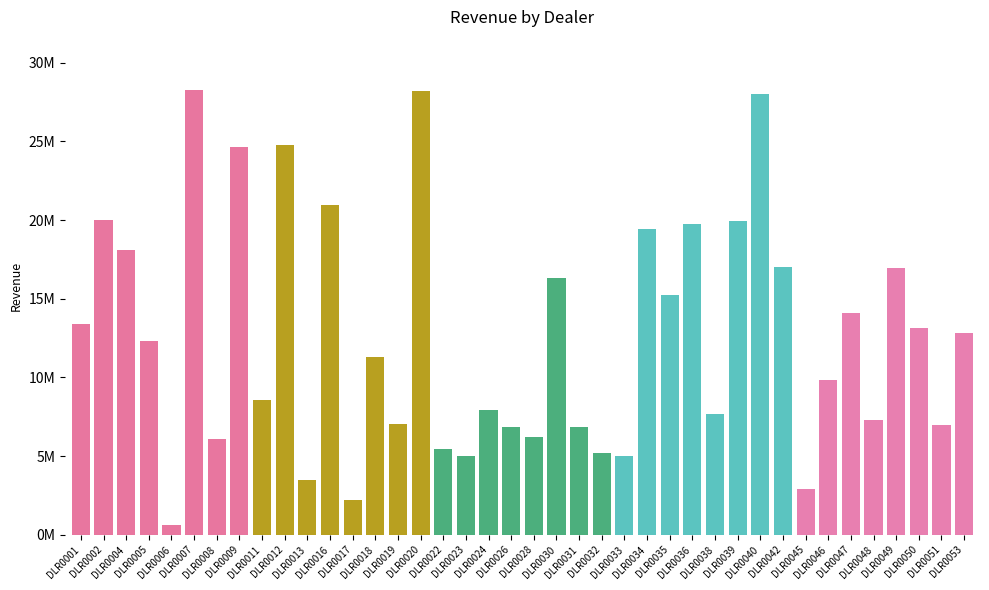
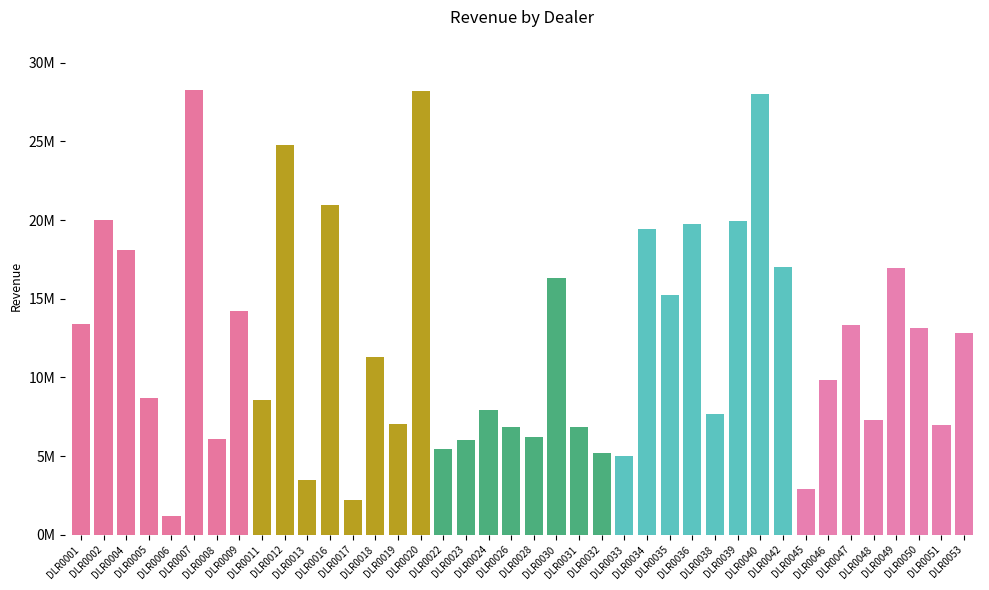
  {
    "DLR0001": 13400000,
    "DLR0002": 20000000,
    "DLR0004": 18100000,
-   "DLR0005": 12300000,
-   "DLR0006": 600000,
+   "DLR0005": 8700000,
+   "DLR0006": 1200000,
    "DLR0007": 28300000,
    "DLR0008": 6100000,
-   "DLR0009": 24700000,
+   "DLR0009": 14200000,
    "DLR0011": 8500000,
    "DLR0012": 24800000,
    "DLR0013": 3500000,
    "DLR0016": 21000000,
    "DLR0017": 2200000,
    "DLR0018": 11300000,
    "DLR0019": 7100000,
    "DLR0020": 28200000,
    "DLR0022": 5400000,
-   "DLR0023": 5000000,
+   "DLR0023": 6000000,
    "DLR0024": 7900000,
    "DLR0026": 6900000,
    "DLR0028": 6200000,
    "DLR0030": 16300000,
    "DLR0031": 6900000,
    "DLR0032": 5200000,
    "DLR0033": 5000000,
    "DLR0034": 19400000,
    "DLR0035": 15300000,
    "DLR0036": 19700000,
    "DLR0038": 7700000,
    "DLR0039": 19900000,
    "DLR0040": 28000000,
    "DLR0042": 17000000,
    "DLR0045": 2900000,
    "DLR0046": 9800000,
-   "DLR0047": 14100000,
+   "DLR0047": 13400000,
    "DLR0048": 7300000,
    "DLR0049": 17000000,
    "DLR0050": 13100000,
    "DLR0051": 7000000,
    "DLR0053": 12800000
  }
